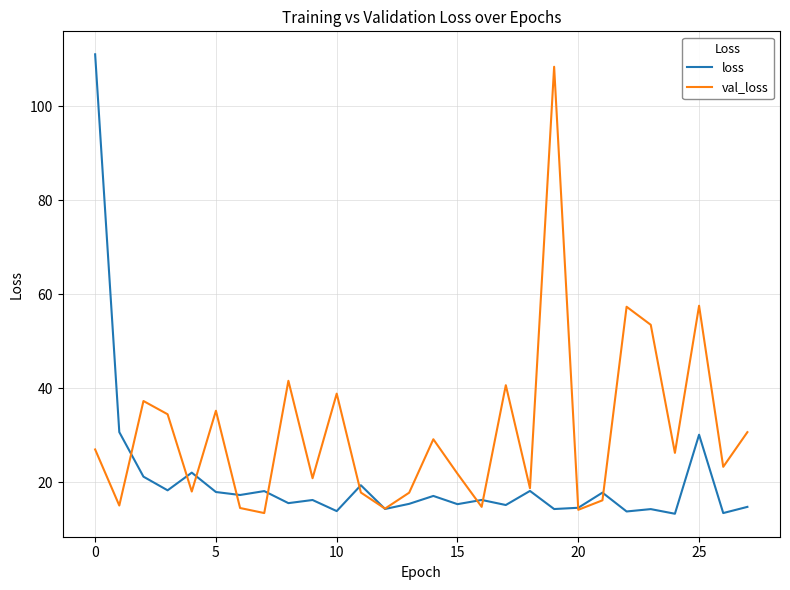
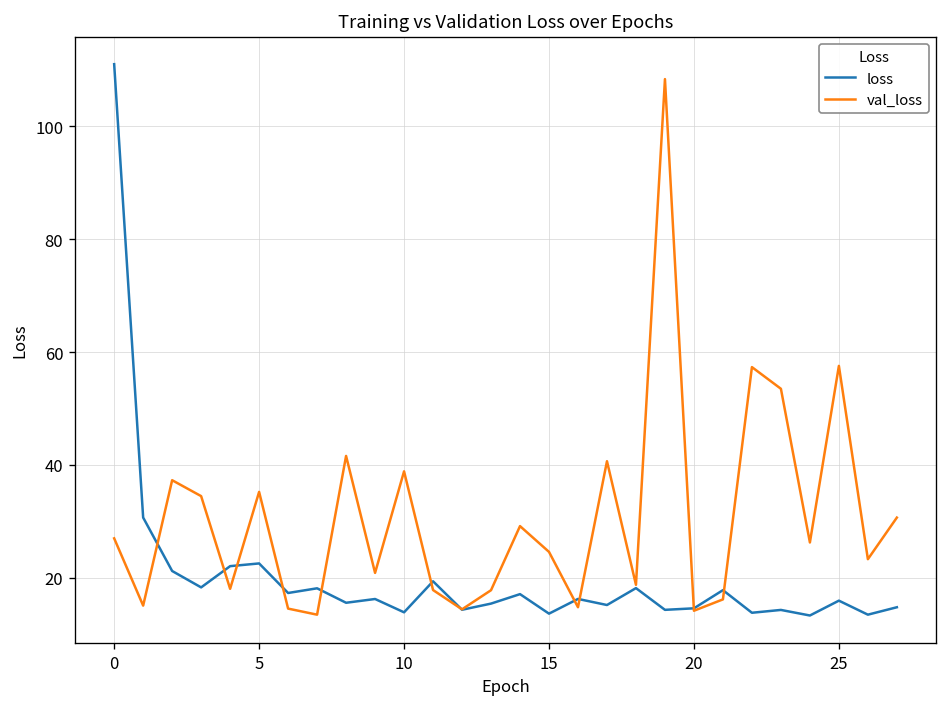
  {
    "loss": {
      "0": 111,
-     "5": 18,
+     "5": 23,
      "10": 14,
-     "15": 15,
-     "25": 30
+     "15": 14,
+     "25": 16
    },
    "val_loss": {
      "0": 27,
      "5": 35,
      "10": 39,
-     "15": 22,
+     "15": 25,
      "25": 58
    }
  }
